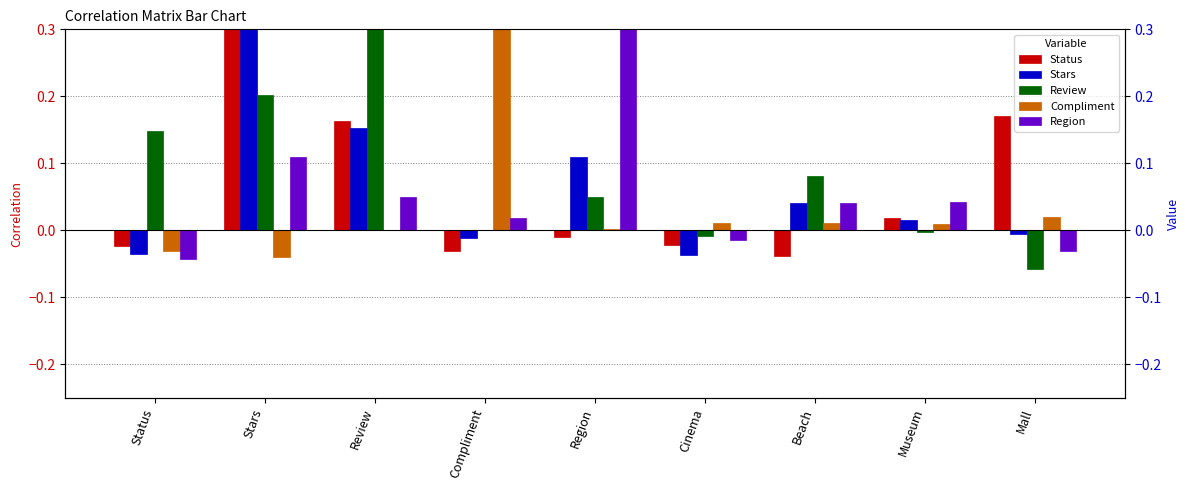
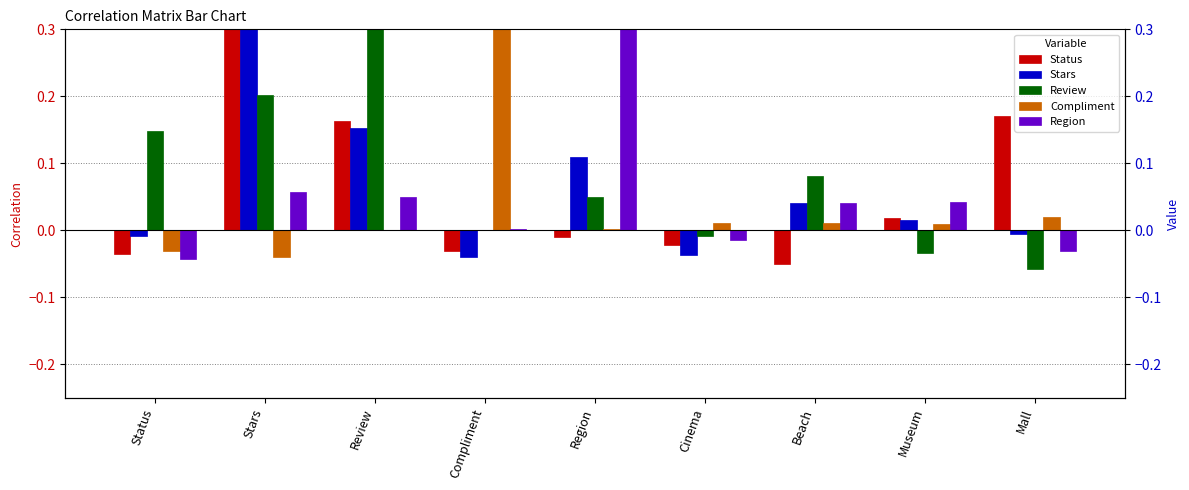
  {
    "Status": {
-     "Status": -0.02,
+     "Status": -0.04,
      "Review": 0.16,
      "Compliment": -0.03,
      "Region": -0.01,
      "Cinema": -0.02,
-     "Beach": -0.04,
+     "Beach": -0.05,
      "Museum": 0.02,
      "Mall": 0.17
    },
    "Stars": {
-     "Status": -0.04,
+     "Status": -0.01,
      "Review": 0.15,
-     "Compliment": -0.01,
+     "Compliment": -0.04,
      "Region": 0.11,
      "Cinema": -0.04,
      "Beach": 0.04,
      "Museum": 0.01,
      "Mall": -0.01
    },
    "Review": {
      "Status": 0.15,
      "Stars": 0.20,
      "Region": 0.05,
      "Cinema": -0.01,
      "Beach": 0.08,
-     "Museum": 0.00,
+     "Museum": -0.03,
      "Mall": -0.06
    },
    "Compliment": {
      "Status": -0.03,
      "Stars": -0.04,
      "Cinema": 0.01,
      "Beach": 0.01,
      "Museum": 0.01,
      "Mall": 0.02
    },
    "Region": {
      "Status": -0.04,
-     "Stars": 0.11,
+     "Stars": 0.06,
      "Review": 0.05,
-     "Compliment": 0.02,
+     "Compliment": 0.00,
      "Cinema": -0.01,
      "Beach": 0.04,
      "Museum": 0.04,
      "Mall": -0.03
    }
  }
